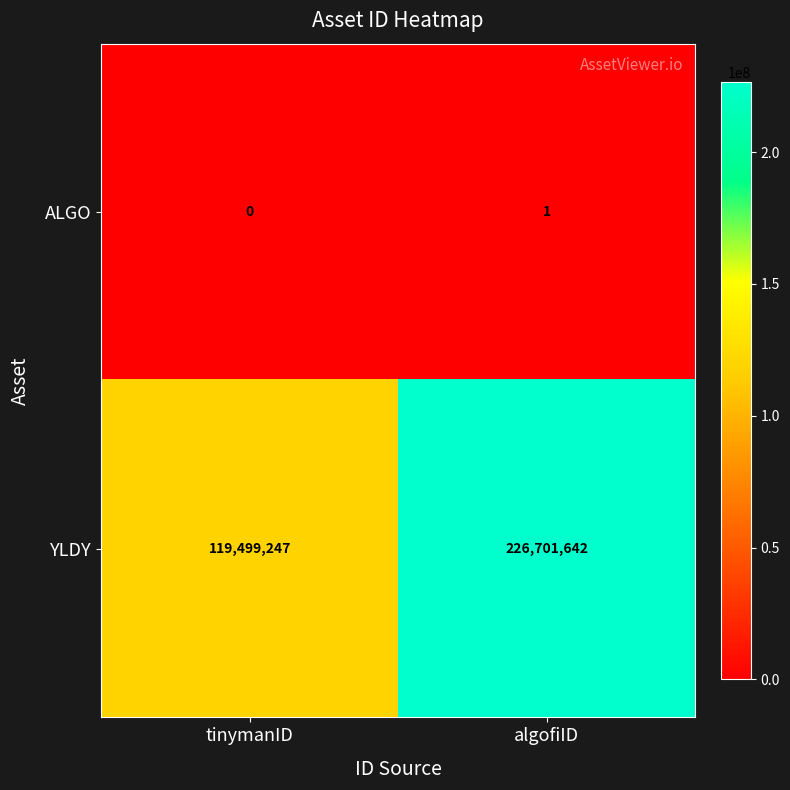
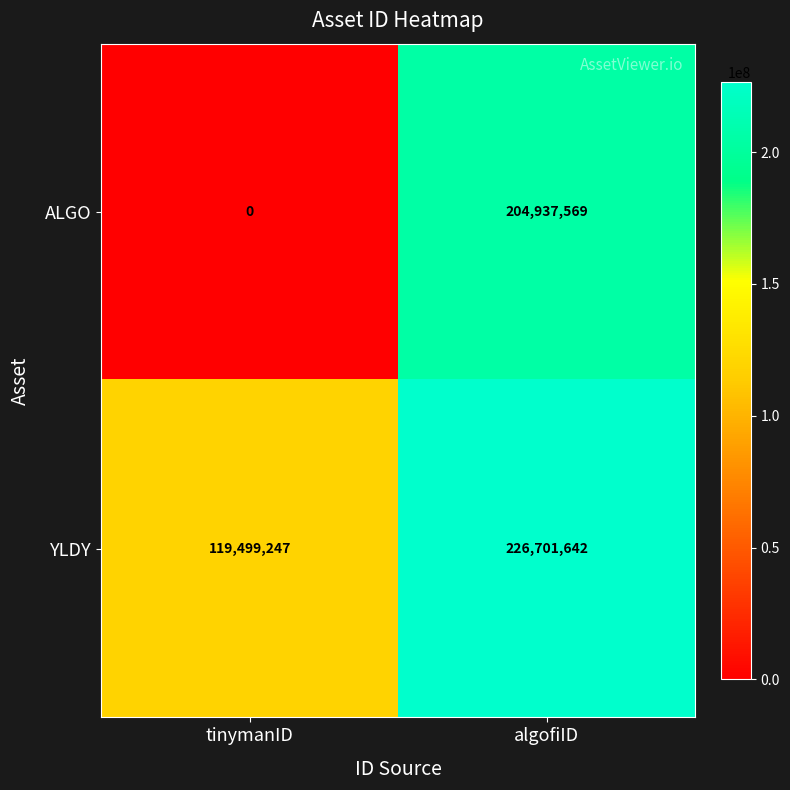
  {
    "ALGO": {
      "tinymanID": "0",
-     "algofiID": "1"
+     "algofiID": "204,937,569"
    },
    "YLDY": {
      "tinymanID": "119,499,247",
      "algofiID": "226,701,642"
    }
  }
